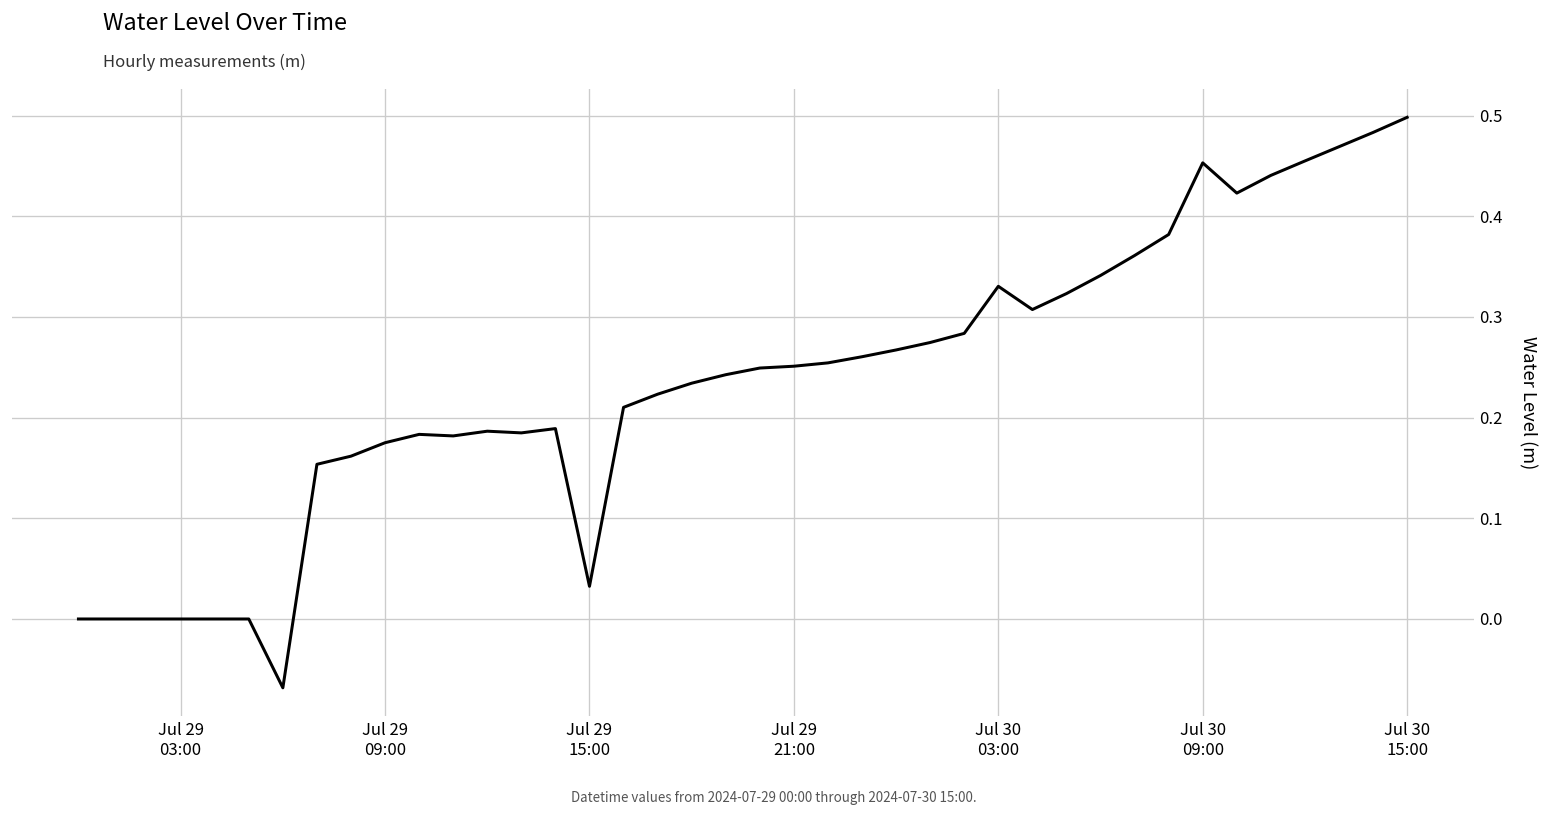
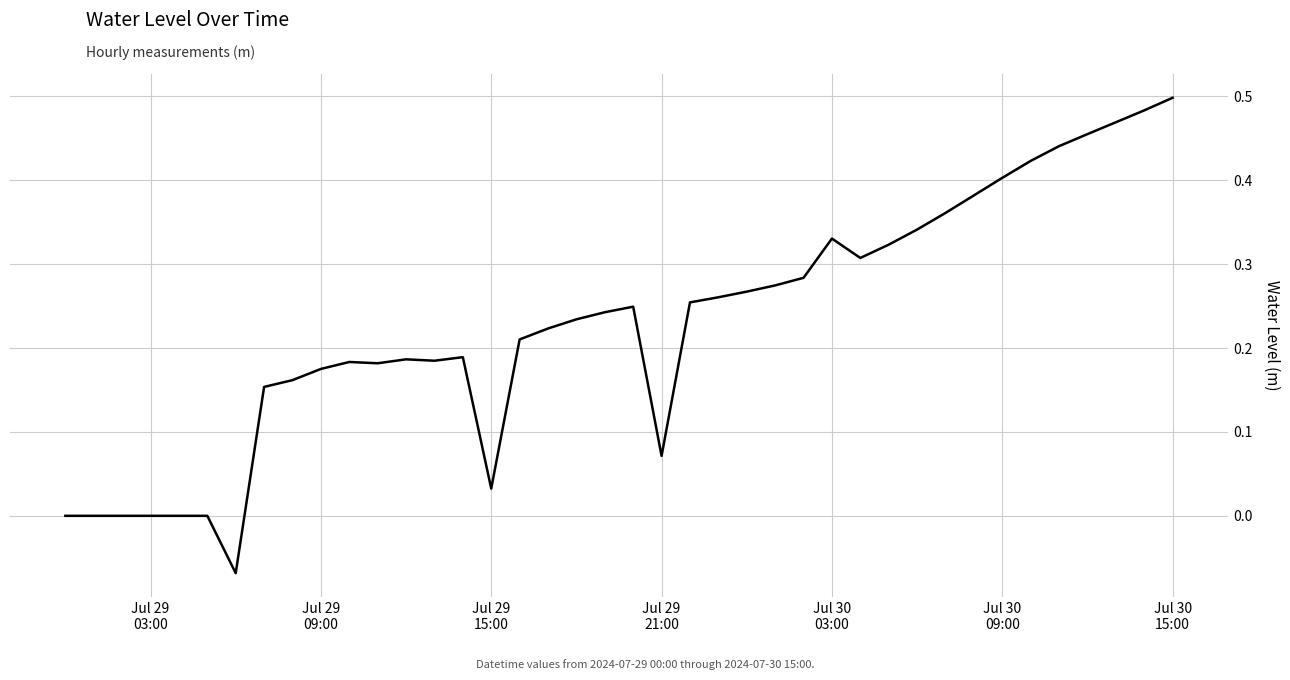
  {
    "Jul 29 03:00": 0.00,
    "Jul 29 09:00": 0.18,
    "Jul 29 15:00": 0.03,
-   "Jul 29 21:00": 0.25,
+   "Jul 29 21:00": 0.07,
    "Jul 30 03:00": 0.33,
-   "Jul 30 09:00": 0.45,
+   "Jul 30 09:00": 0.40,
    "Jul 30 15:00": 0.50
  }
